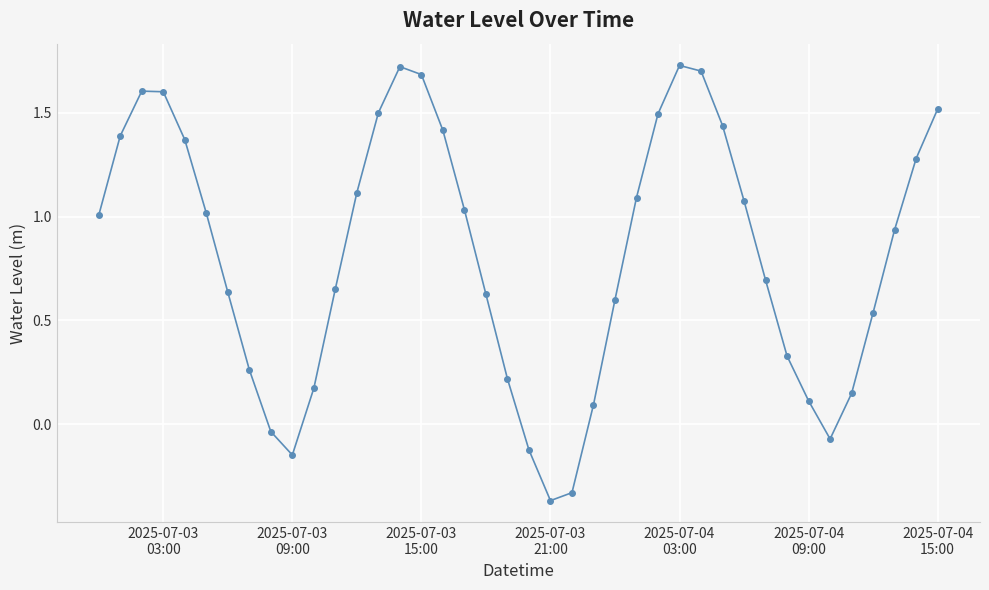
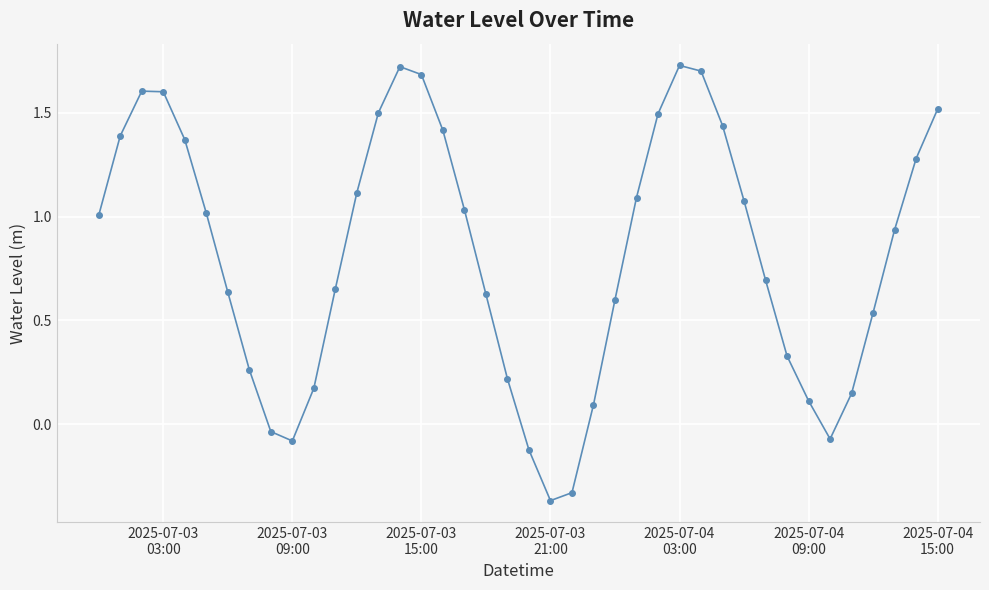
  {
    "2025-07-03 03:00": 1.60,
-   "2025-07-03 09:00": -0.15,
+   "2025-07-03 09:00": -0.08,
    "2025-07-03 15:00": 1.68,
    "2025-07-03 21:00": -0.37,
    "2025-07-04 03:00": 1.73,
    "2025-07-04 09:00": 0.11,
    "2025-07-04 15:00": 1.52
  }
